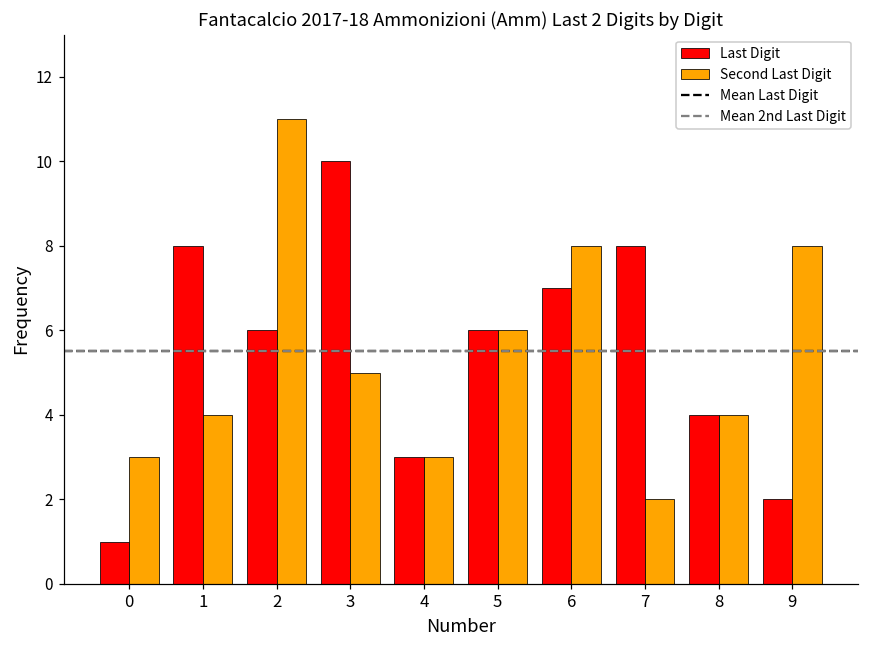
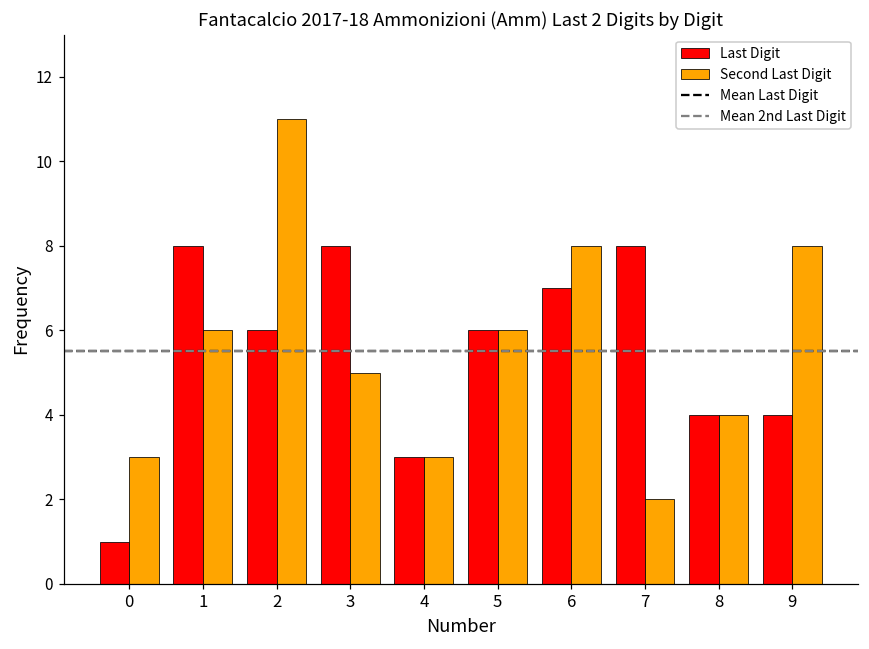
  {
    "Last Digit": {
      "0": 1,
      "1": 8,
      "2": 6,
-     "3": 10,
+     "3": 8,
      "4": 3,
      "5": 6,
      "6": 7,
      "7": 8,
      "8": 4,
-     "9": 2
+     "9": 4
    },
    "Second Last Digit": {
      "0": 3,
-     "1": 4,
+     "1": 6,
      "2": 11,
      "3": 5,
      "4": 3,
      "5": 6,
      "6": 8,
      "7": 2,
      "8": 4,
      "9": 8
    }
  }
